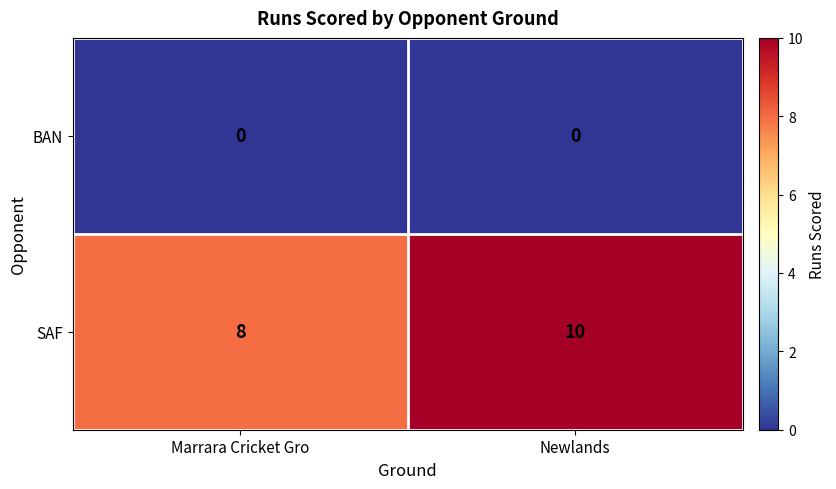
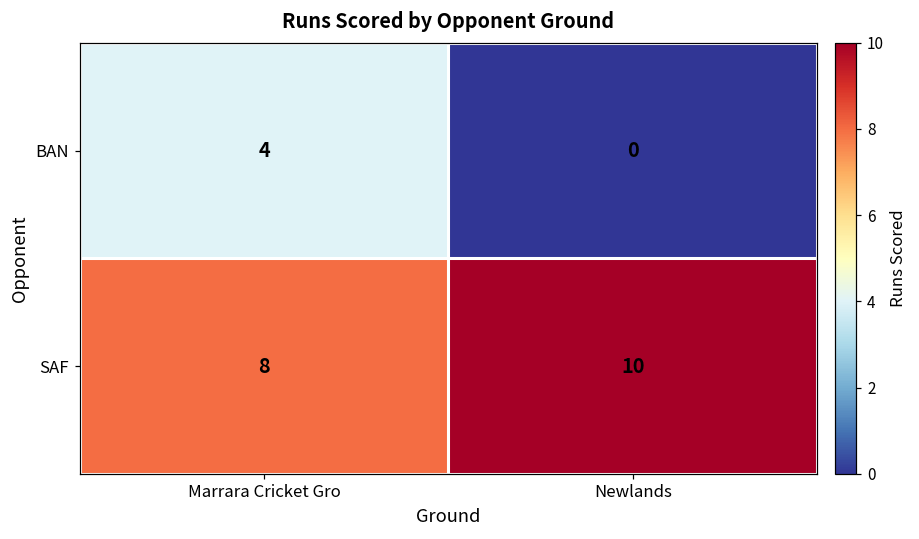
  {
    "BAN": {
-     "Marrara Cricket Gro": 0,
+     "Marrara Cricket Gro": 4,
      "Newlands": 0
    },
    "SAF": {
      "Marrara Cricket Gro": 8,
      "Newlands": 10
    }
  }
